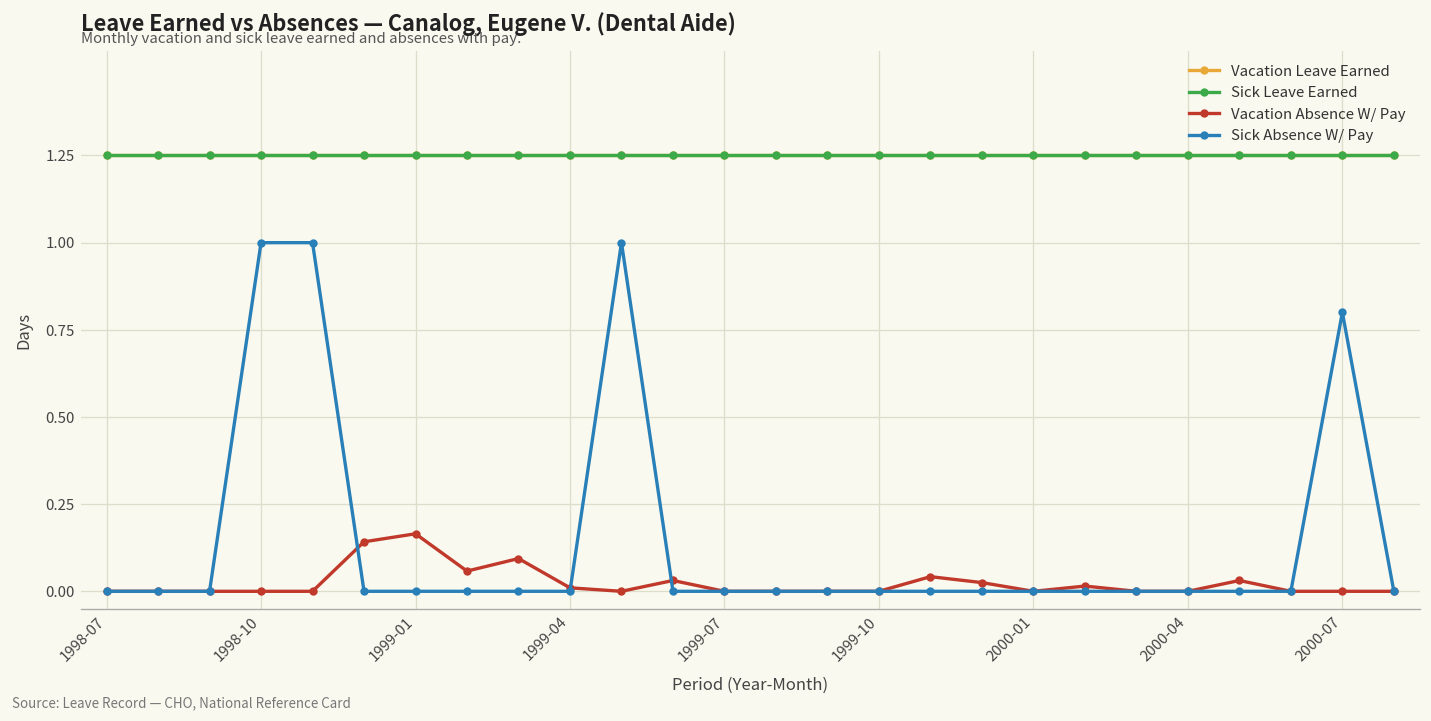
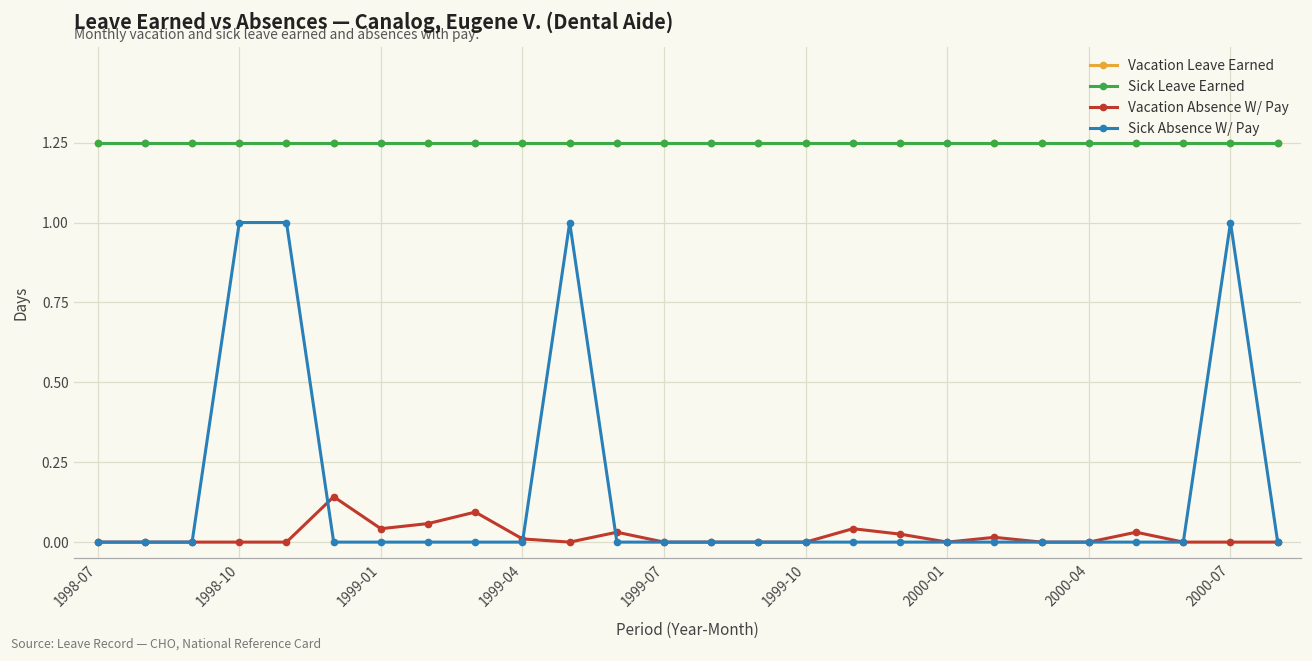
  {
    "Sick Leave Earned": {
      "1998-07": 1.25,
      "1998-10": 1.25,
      "1999-01": 1.25,
      "1999-04": 1.25,
      "1999-07": 1.25,
      "1999-10": 1.25,
      "2000-01": 1.25,
      "2000-04": 1.25,
      "2000-07": 1.25
    },
    "Vacation Absence W/ Pay": {
      "1998-10": 0.00,
-     "1999-01": 0.17,
+     "1999-01": 0.04,
      "1999-04": 0.01,
      "2000-07": 0.00
    },
    "Sick Absence W/ Pay": {
      "1998-10": 1.0,
      "1999-01": 0.0,
      "1999-04": 0.0,
-     "2000-07": 0.8
+     "2000-07": 1.0
    }
  }
